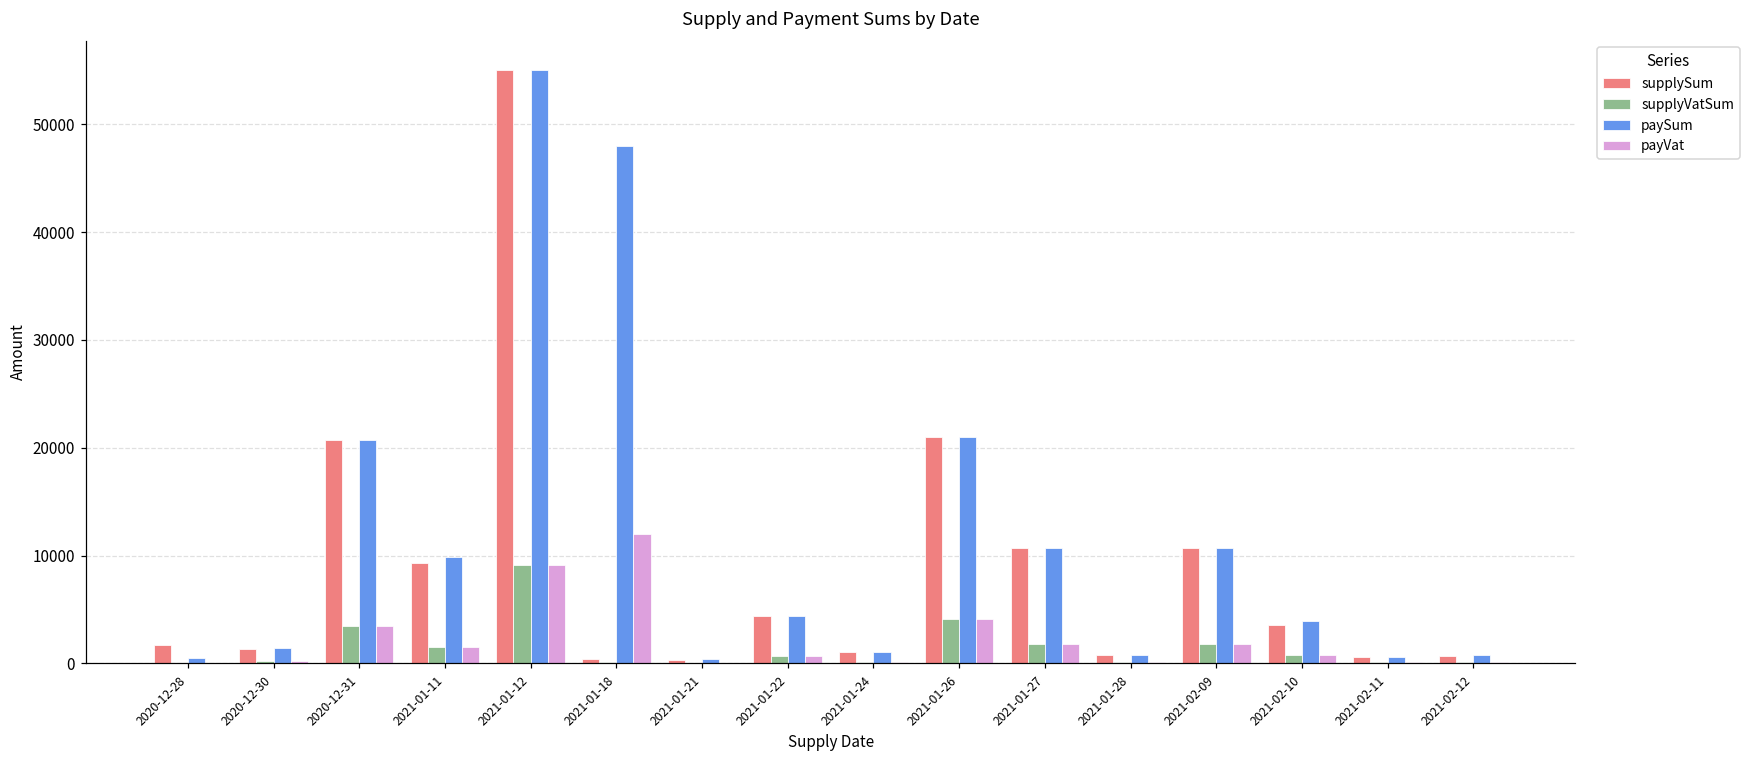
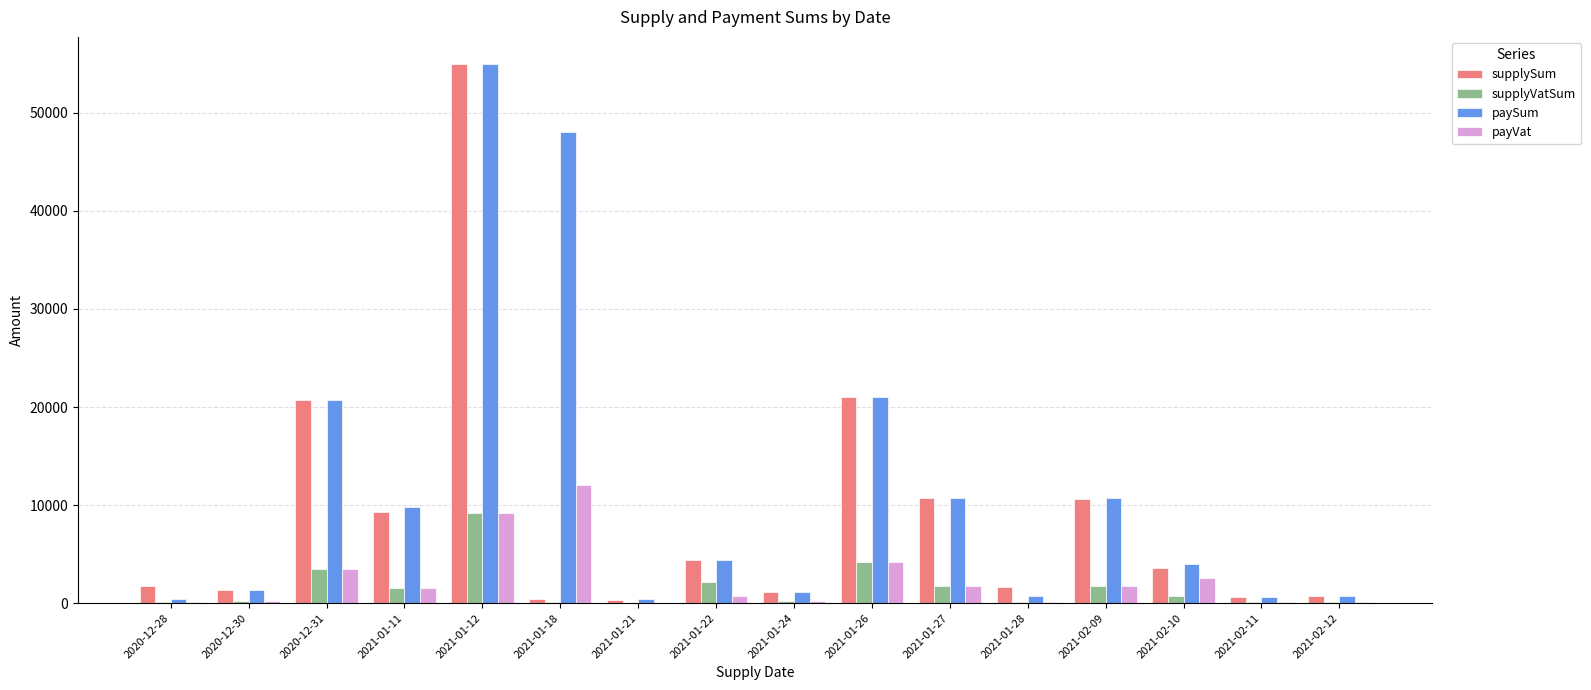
  {
    "supplySum": {
      "2020-12-28": 2000,
      "2020-12-30": 1000,
      "2020-12-31": 21000,
      "2021-01-11": 9000,
      "2021-01-12": 55000,
      "2021-01-18": 0,
      "2021-01-21": 0,
      "2021-01-22": 4000,
      "2021-01-24": 1000,
      "2021-01-26": 21000,
      "2021-01-27": 11000,
-     "2021-01-28": 1000,
+     "2021-01-28": 2000,
      "2021-02-09": 11000,
      "2021-02-10": 4000,
      "2021-02-11": 1000,
      "2021-02-12": 1000
    },
    "supplyVatSum": {
      "2020-12-31": 3000,
      "2021-01-11": 2000,
      "2021-01-12": 9000,
-     "2021-01-22": 1000,
+     "2021-01-22": 2000,
      "2021-01-26": 4000,
      "2021-01-27": 2000,
      "2021-02-09": 2000,
      "2021-02-10": 1000
    },
    "paySum": {
      "2020-12-28": 0,
      "2020-12-30": 1000,
      "2020-12-31": 21000,
      "2021-01-11": 10000,
      "2021-01-12": 55000,
      "2021-01-18": 48000,
      "2021-01-21": 0,
      "2021-01-22": 4000,
      "2021-01-24": 1000,
      "2021-01-26": 21000,
      "2021-01-27": 11000,
      "2021-01-28": 1000,
      "2021-02-09": 11000,
      "2021-02-10": 4000,
      "2021-02-11": 1000,
      "2021-02-12": 1000
    },
    "payVat": {
      "2020-12-31": 3000,
      "2021-01-11": 2000,
      "2021-01-12": 9000,
      "2021-01-18": 12000,
      "2021-01-22": 1000,
      "2021-01-26": 4000,
      "2021-01-27": 2000,
      "2021-02-09": 2000,
-     "2021-02-10": 1000
+     "2021-02-10": 3000
    }
  }
